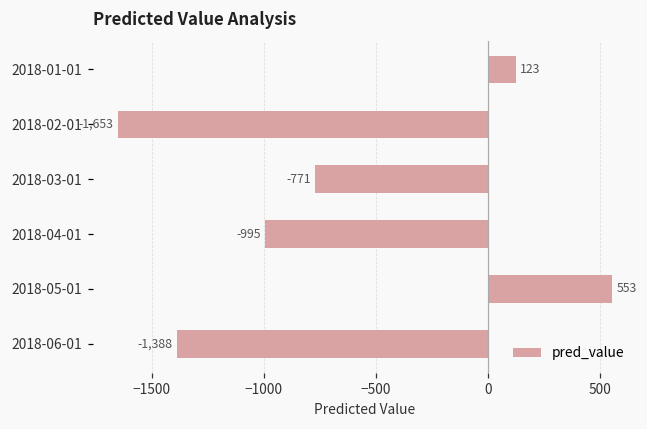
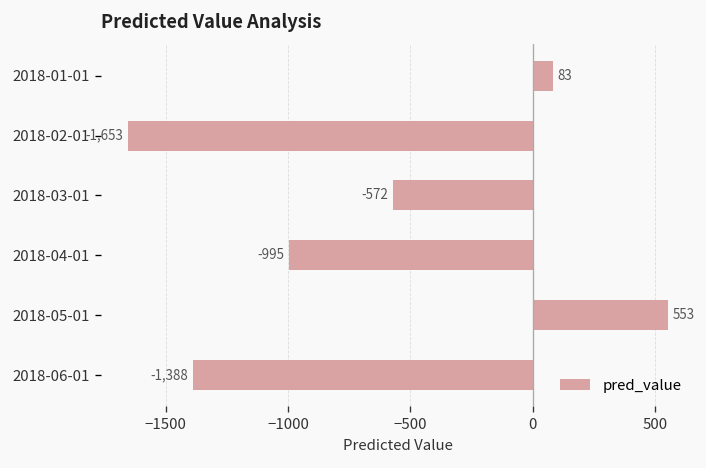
  {
-   "2018-01-01": "123",
+   "2018-01-01": "83",
    "2018-02-01": "-1,653",
-   "2018-03-01": "-771",
+   "2018-03-01": "-572",
    "2018-04-01": "-995",
    "2018-05-01": "553",
    "2018-06-01": "-1,388"
  }
